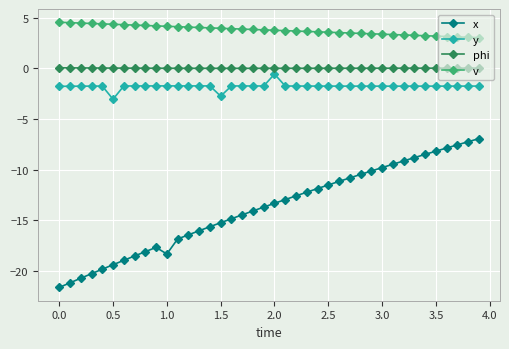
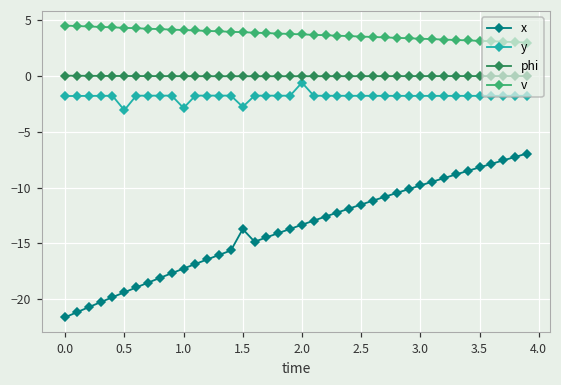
  {
    "x": {
      "0.0": -21.6,
      "0.5": -19.4,
-     "1.0": -18.3,
-     "1.5": -15.3,
+     "1.0": -17.3,
+     "1.5": -13.7,
      "2.0": -13.3,
      "2.5": -11.5,
      "3.0": -9.8,
      "3.5": -8.2
    },
    "y": {
      "0.0": -1.8,
      "0.5": -3.1,
-     "1.0": -1.7,
+     "1.0": -2.9,
      "1.5": -2.8,
      "2.0": -0.6,
      "2.5": -1.8,
      "3.0": -1.8,
      "3.5": -1.8
    }
  }
